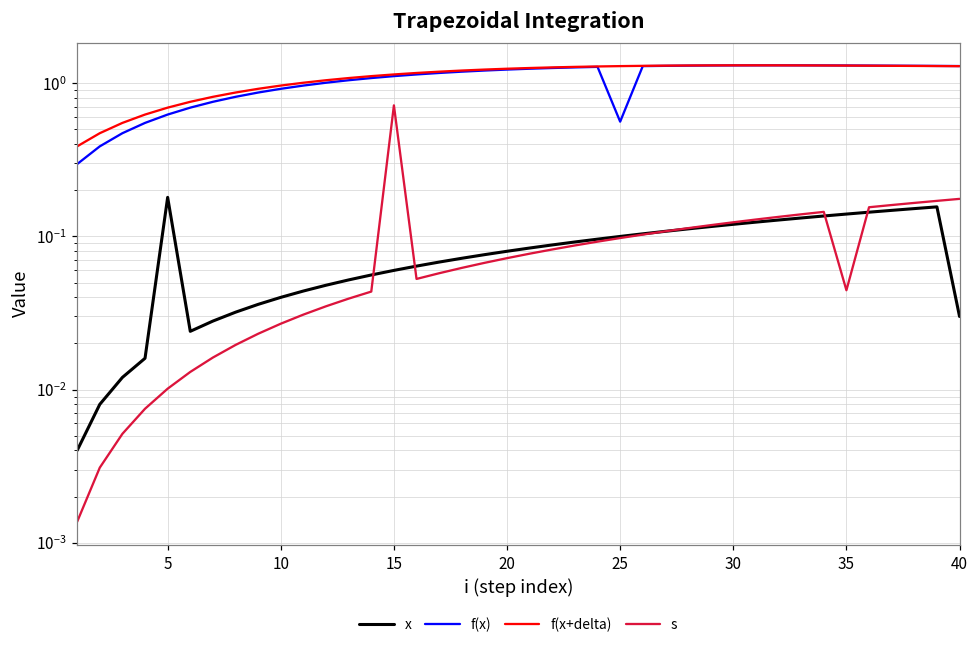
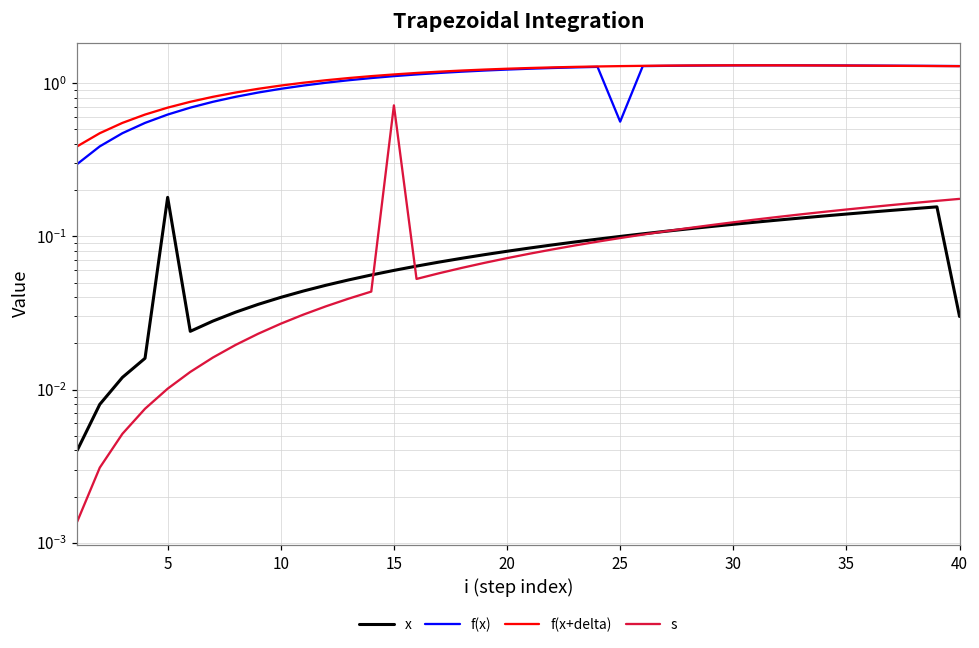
  {
    "x": {
      "5": 0.18,
      "10": 0.040,
      "15": 0.060,
      "20": 0.08,
      "35": 0.14,
      "40": 0.030
    },
    "f(x)": {
      "5": 0.6,
      "10": 0.9,
      "25": 0.56
    },
    "f(x+delta)": {
      "5": 0.7,
      "10": 1.0,
      "25": 1.3
    },
    "s": {
      "5": 0.010,
      "10": 0.027,
      "15": 0.7,
      "20": 0.07,
-     "35": 0.045,
+     "35": 0.15,
      "40": 0.18
    }
  }
